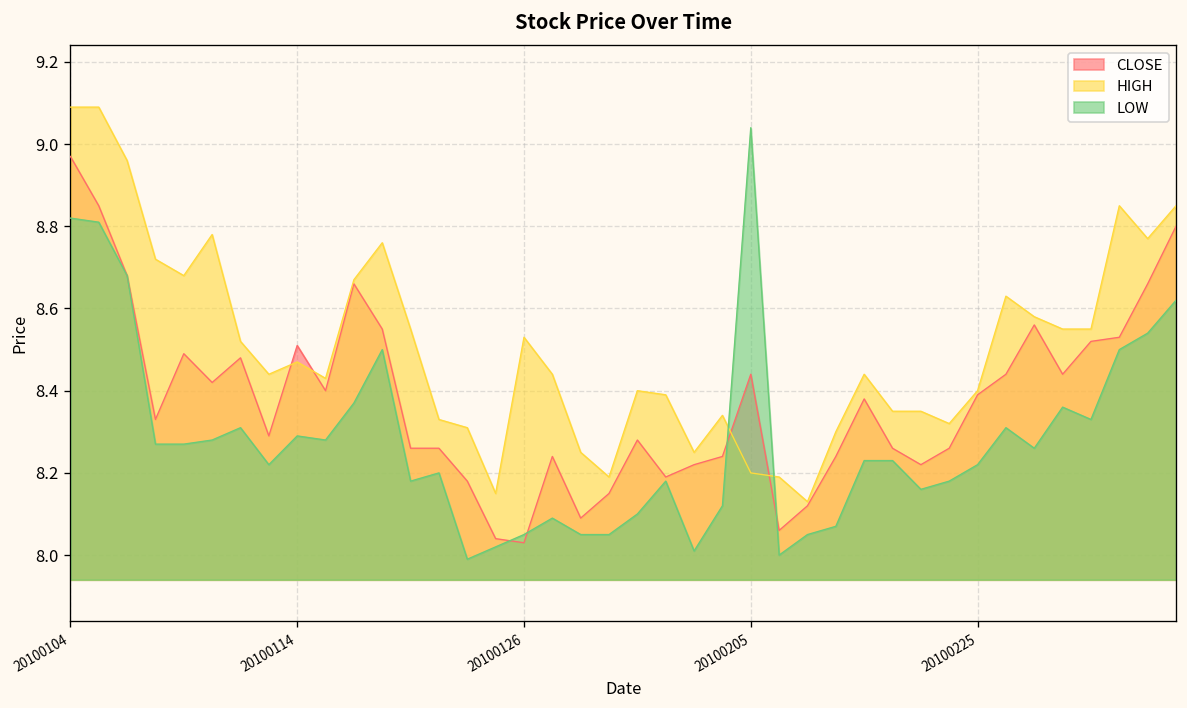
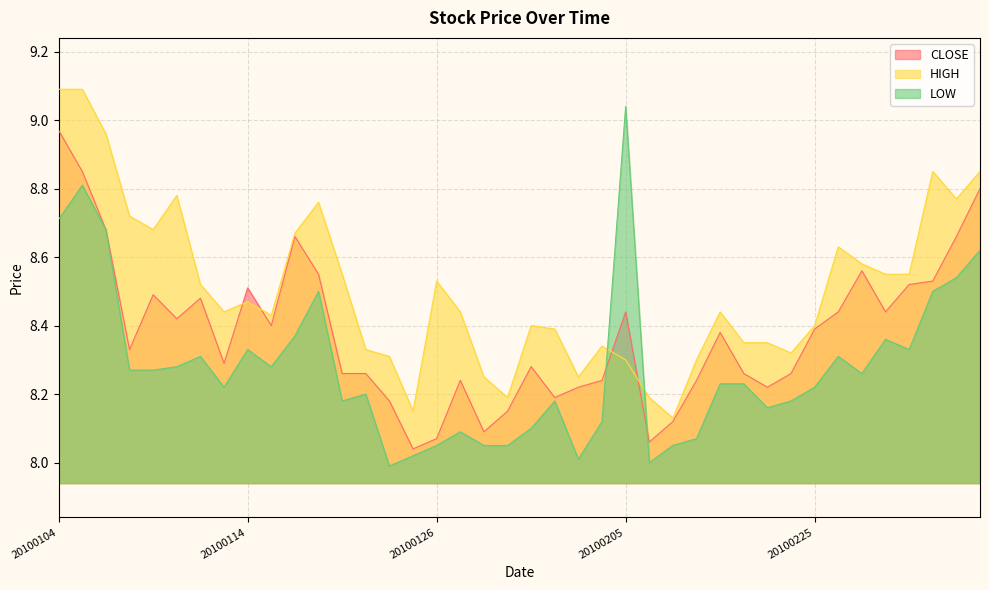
  {
    "CLOSE": {
      "20100104": 8.97,
      "20100114": 8.51,
-     "20100126": 8.03,
+     "20100126": 8.07,
      "20100205": 8.44,
      "20100225": 8.39
    },
    "HIGH": {
      "20100104": 9.09,
      "20100114": 8.47,
      "20100126": 8.53,
-     "20100205": 8.2,
+     "20100205": 8.3,
      "20100225": 8.4
    },
    "LOW": {
-     "20100104": 8.82,
-     "20100114": 8.29,
+     "20100104": 8.71,
+     "20100114": 8.33,
      "20100126": 8.05,
      "20100205": 9.04,
      "20100225": 8.22
    }
  }
